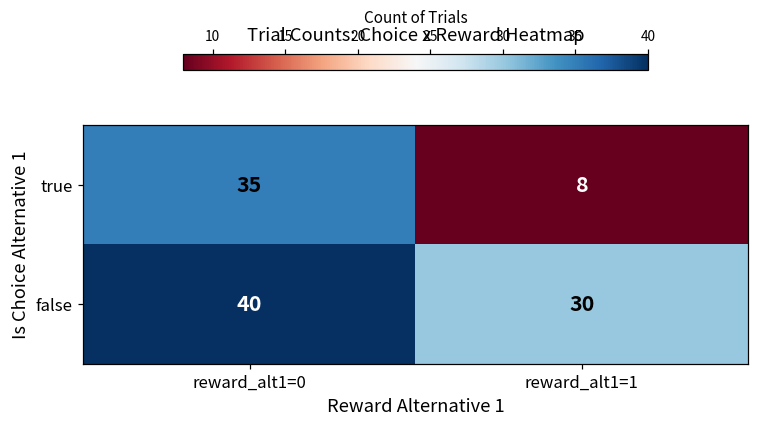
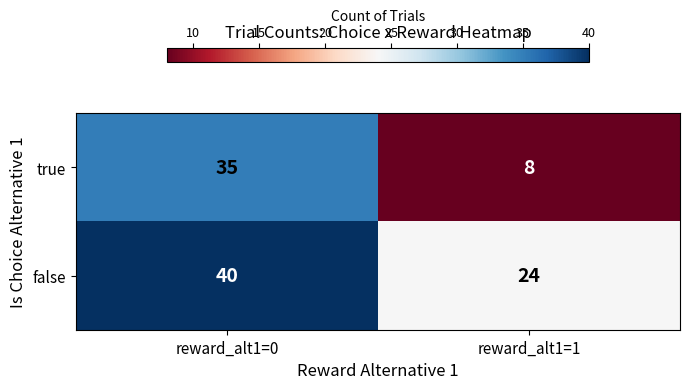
  {
    "true": {
      "reward_alt1=0": 35,
      "reward_alt1=1": 8
    },
    "false": {
      "reward_alt1=0": 40,
-     "reward_alt1=1": 30
+     "reward_alt1=1": 24
    }
  }
